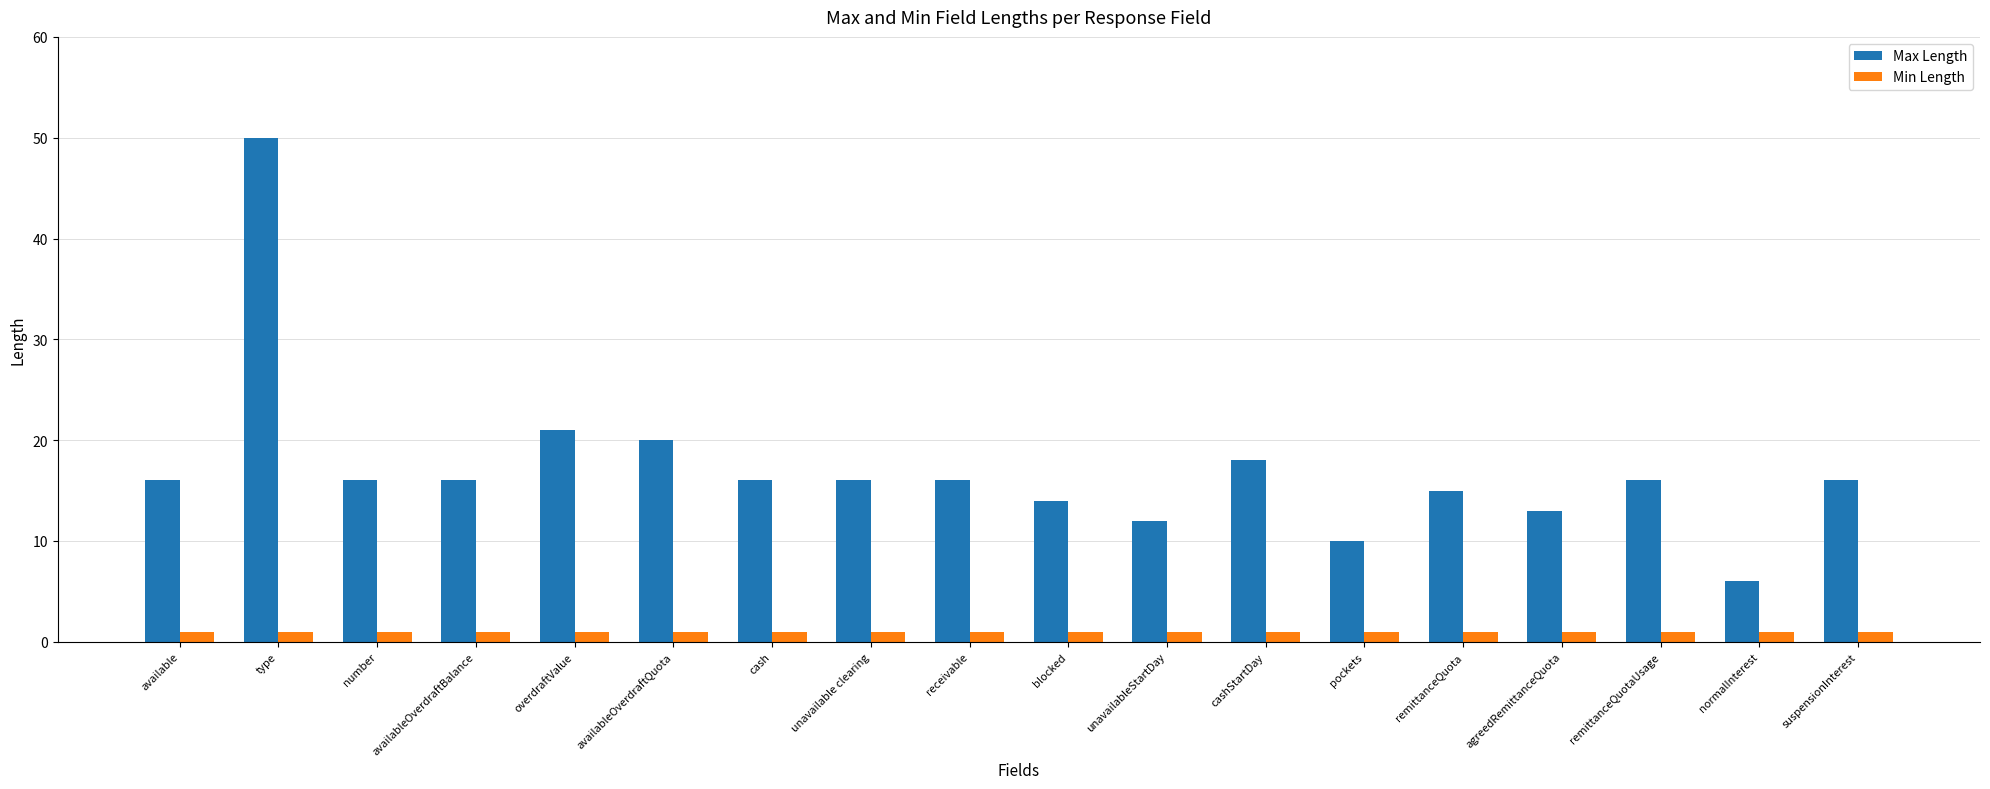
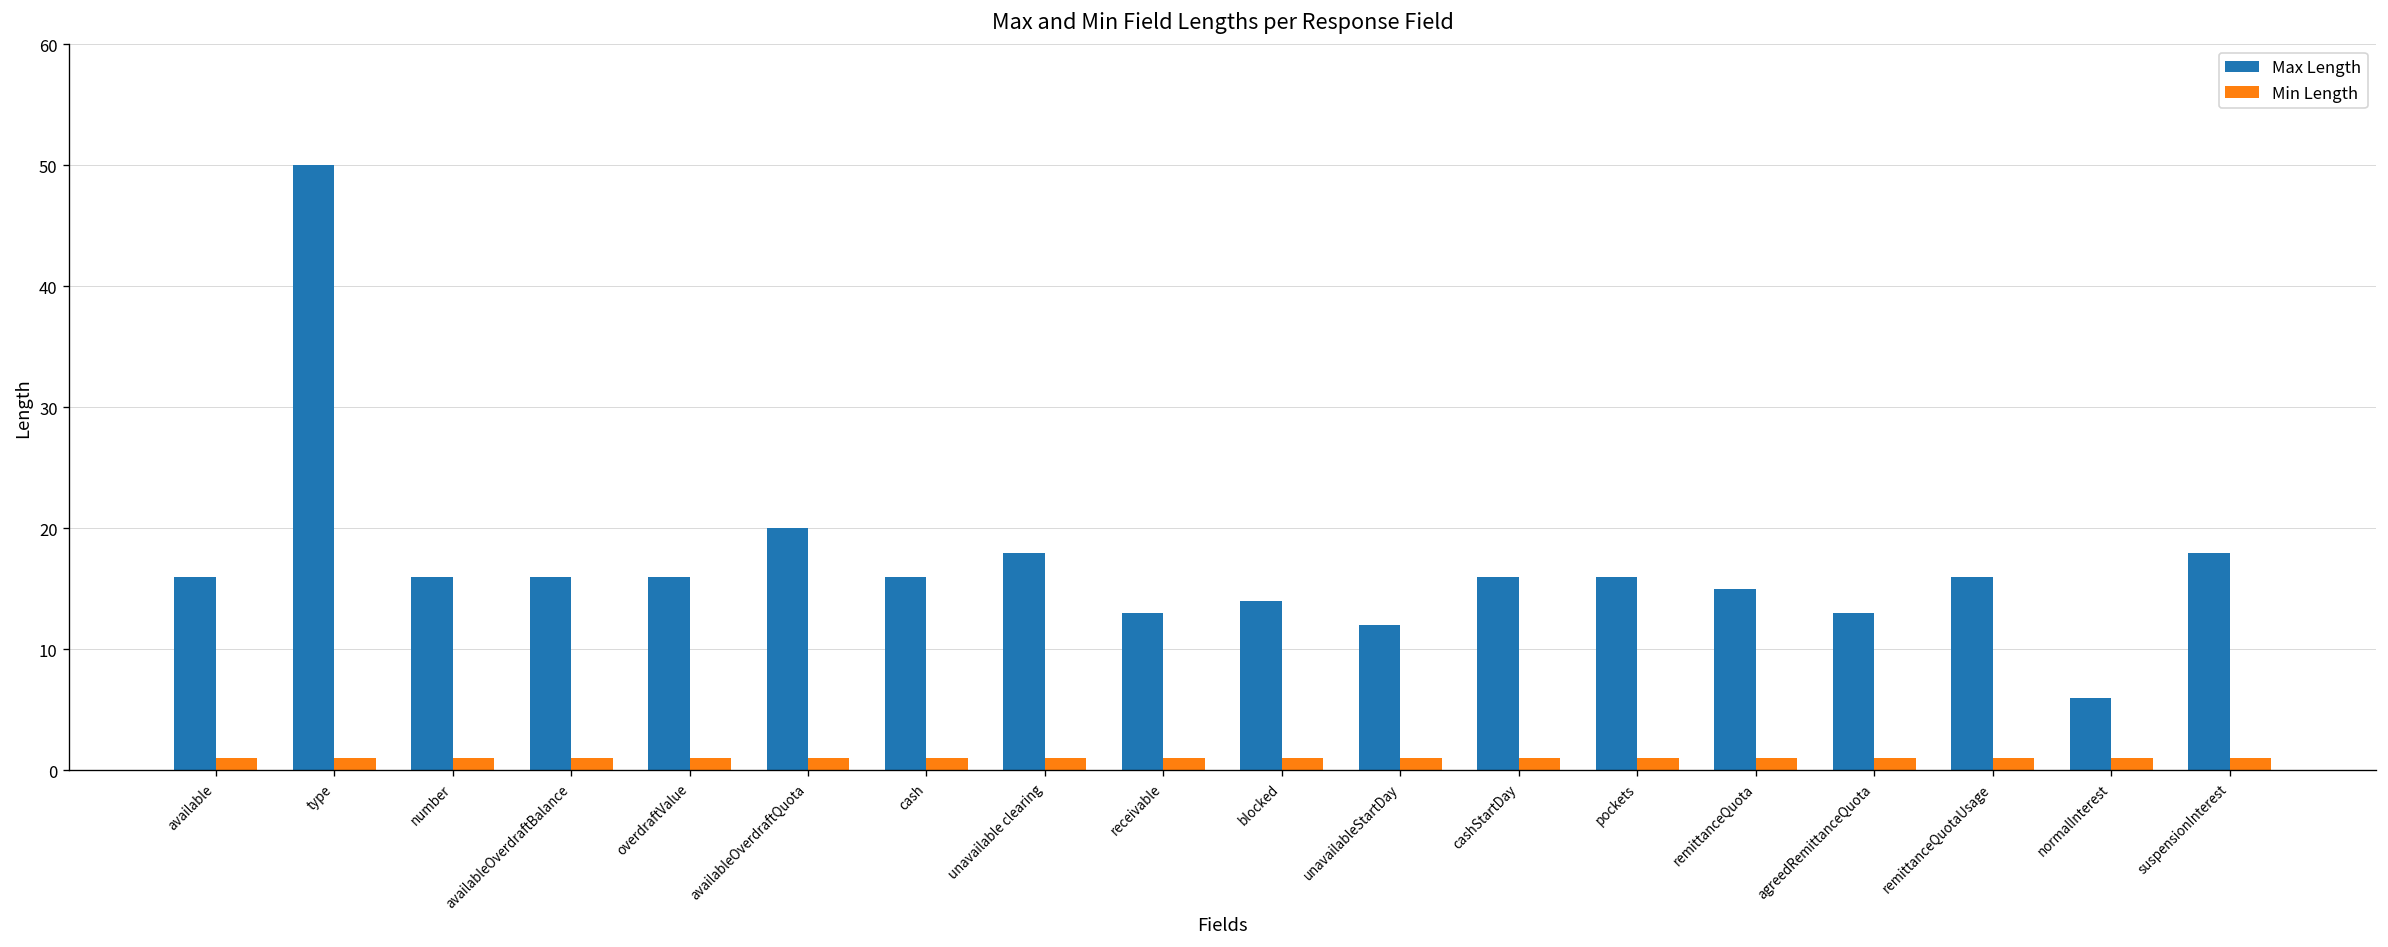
  {
    "Max Length": {
      "available": 16,
      "type": 50,
      "number": 16,
      "availableOverdraftBalance": 16,
-     "overdraftValue": 21,
+     "overdraftValue": 16,
      "availableOverdraftQuota": 20,
      "cash": 16,
-     "unavailable clearing": 16,
-     "receivable": 16,
+     "unavailable clearing": 18,
+     "receivable": 13,
      "blocked": 14,
      "unavailableStartDay": 12,
-     "cashStartDay": 18,
-     "pockets": 10,
+     "cashStartDay": 16,
+     "pockets": 16,
      "remittanceQuota": 15,
      "agreedRemittanceQuota": 13,
      "remittanceQuotaUsage": 16,
      "normalInterest": 6,
-     "suspensionInterest": 16
+     "suspensionInterest": 18
    },
    "Min Length": {
      "available": 1,
      "type": 1,
      "number": 1,
      "availableOverdraftBalance": 1,
      "overdraftValue": 1,
      "availableOverdraftQuota": 1,
      "cash": 1,
      "unavailable clearing": 1,
      "receivable": 1,
      "blocked": 1,
      "unavailableStartDay": 1,
      "cashStartDay": 1,
      "pockets": 1,
      "remittanceQuota": 1,
      "agreedRemittanceQuota": 1,
      "remittanceQuotaUsage": 1,
      "normalInterest": 1,
      "suspensionInterest": 1
    }
  }
